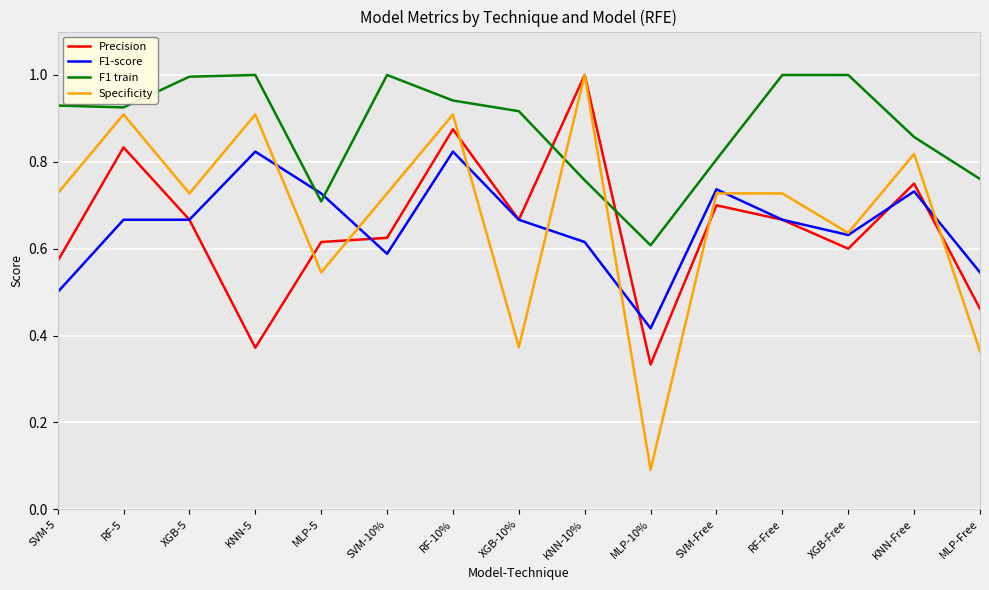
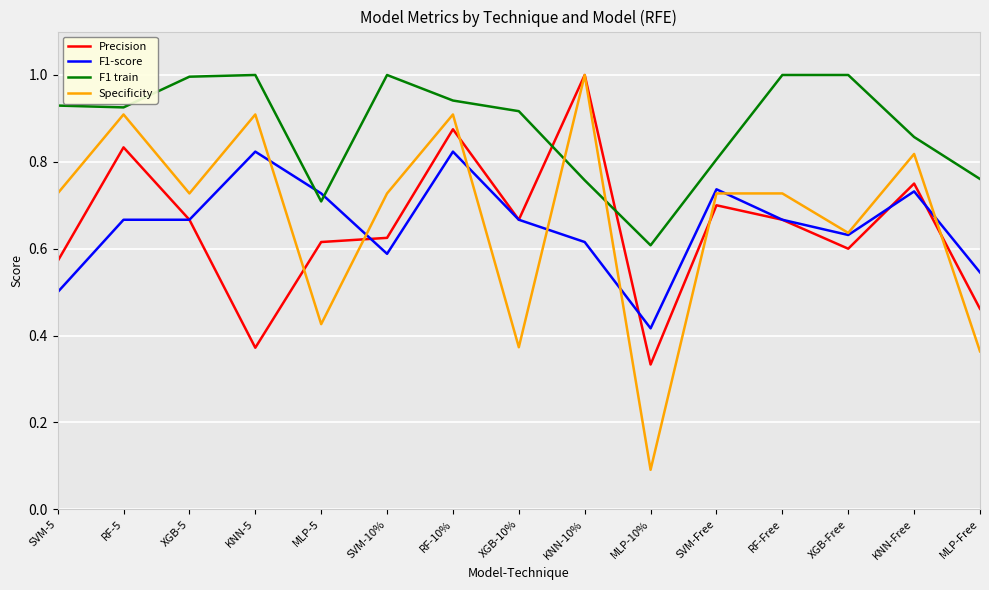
  {
    "Precision": {
      "SVM-5": 0.57,
      "RF-5": 0.83,
      "KNN-5": 0.37,
      "MLP-5": 0.62,
      "SVM-10%": 0.63,
      "RF-10%": 0.88,
      "MLP-10%": 0.33,
      "SVM-Free": 0.70,
      "XGB-Free": 0.60,
      "KNN-Free": 0.75,
      "MLP-Free": 0.46
    },
    "F1-score": {
      "SVM-5": 0.50,
      "RF-5": 0.67,
      "KNN-5": 0.82,
      "MLP-5": 0.73,
      "SVM-10%": 0.59,
      "RF-10%": 0.82,
      "KNN-10%": 0.62,
      "MLP-10%": 0.42,
      "SVM-Free": 0.74,
      "KNN-Free": 0.73,
      "MLP-Free": 0.55
    },
    "F1 train": {
      "SVM-5": 0.93,
      "RF-5": 0.93,
      "XGB-5": 1.00,
      "KNN-5": 1.00,
      "MLP-5": 0.71,
      "SVM-10%": 1.00,
      "RF-10%": 0.94,
      "XGB-10%": 0.92,
      "KNN-10%": 0.76,
      "MLP-10%": 0.61,
      "SVM-Free": 0.81,
      "RF-Free": 1.00,
      "XGB-Free": 1.00,
      "KNN-Free": 0.86,
      "MLP-Free": 0.76
    },
    "Specificity": {
      "SVM-5": 0.73,
      "RF-5": 0.91,
      "XGB-5": 0.73,
      "KNN-5": 0.91,
-     "MLP-5": 0.55,
+     "MLP-5": 0.43,
      "SVM-10%": 0.73,
      "RF-10%": 0.91,
      "XGB-10%": 0.37,
      "MLP-10%": 0.09,
      "SVM-Free": 0.73,
      "RF-Free": 0.73,
      "KNN-Free": 0.82,
      "MLP-Free": 0.36
    }
  }
